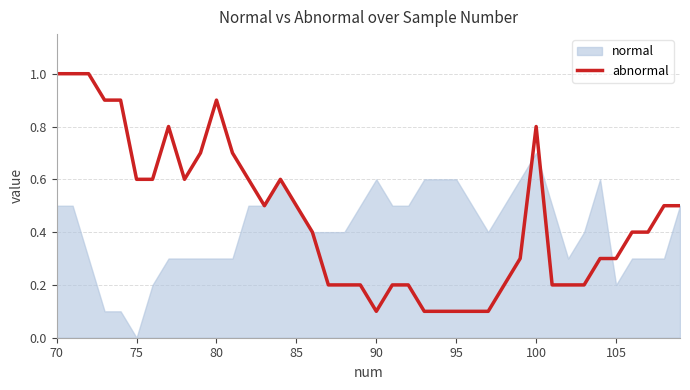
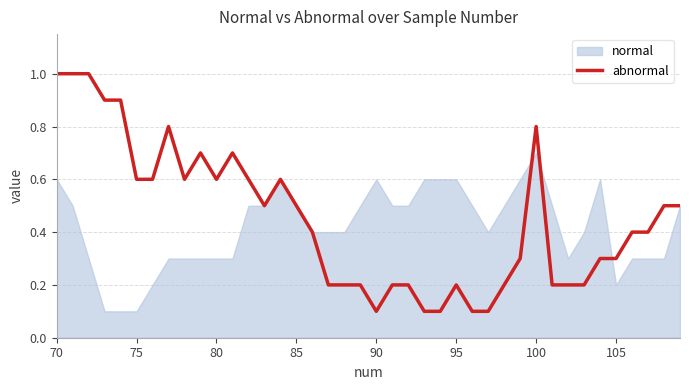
  {
    "normal": {
-     "70": 0.5,
-     "75": 0.0,
+     "70": 0.6,
+     "75": 0.1,
      "80": 0.3,
      "90": 0.6,
      "95": 0.6,
      "100": 0.7,
      "105": 0.2
    },
    "abnormal": {
      "70": 1.0,
      "75": 0.6,
-     "80": 0.9,
+     "80": 0.6,
      "90": 0.1,
-     "95": 0.1,
+     "95": 0.2,
      "100": 0.8,
      "105": 0.3
    }
  }
